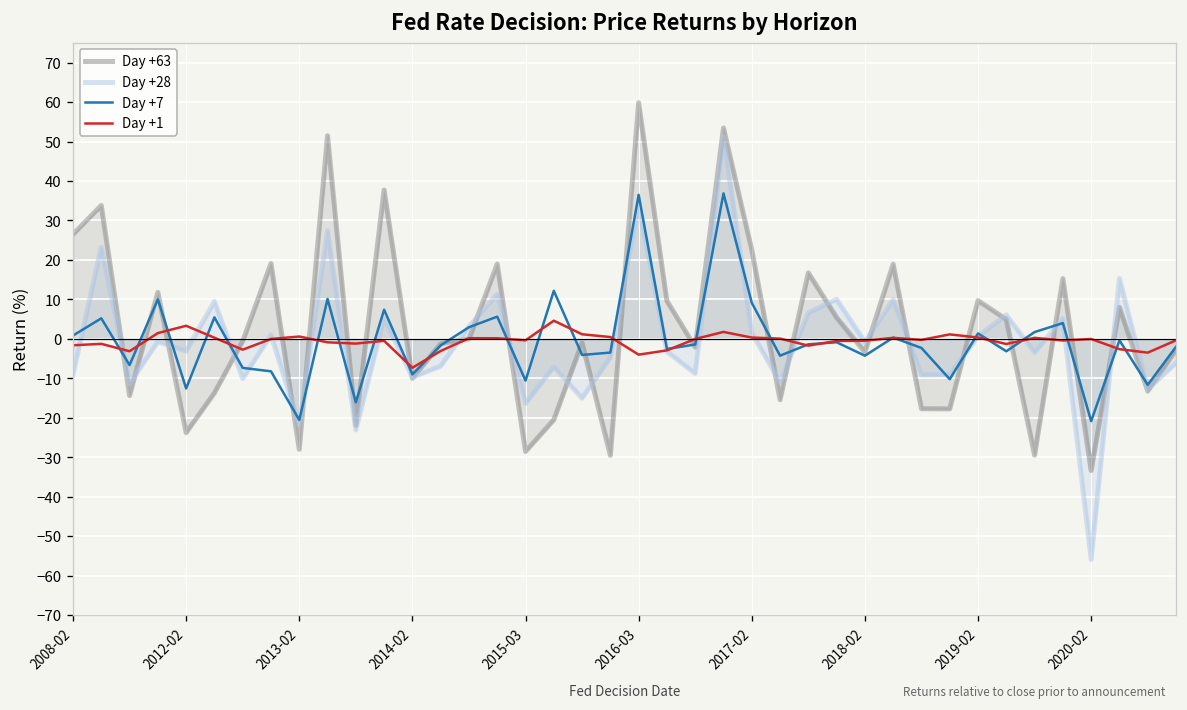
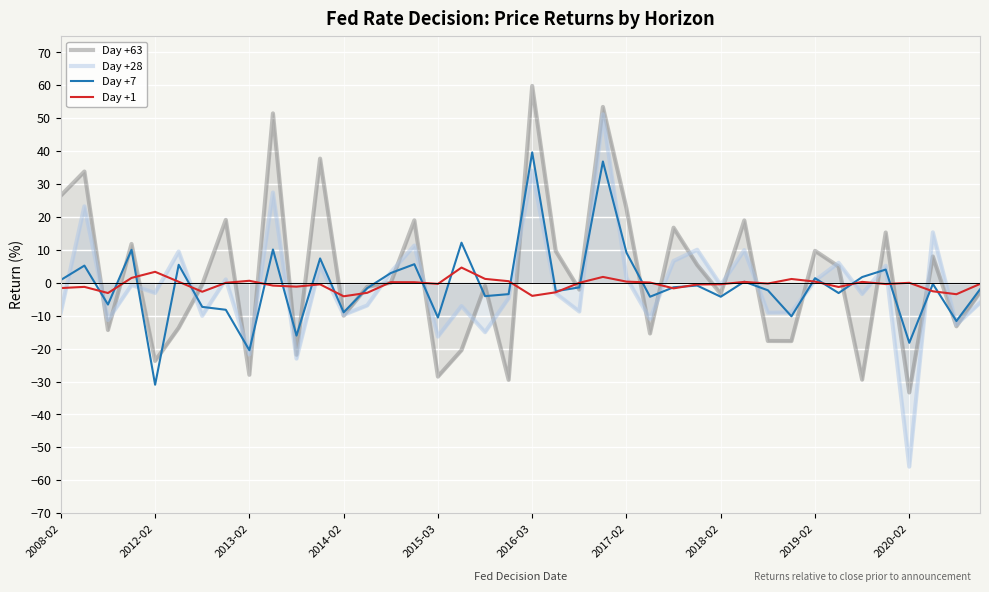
  {
    "Day +7": {
      "2008-02": 1,
-     "2012-02": -13,
+     "2012-02": -31,
      "2013-02": -20,
      "2014-02": -9,
      "2015-03": -11,
-     "2016-03": 37,
+     "2016-03": 40,
      "2017-02": 9,
      "2018-02": -4,
-     "2020-02": -21
+     "2020-02": -18
    },
    "Day +1": {
      "2008-02": -2,
      "2012-02": 3,
-     "2014-02": -7,
+     "2014-02": -4,
      "2016-03": -4,
      "2017-02": 0
    }
  }
